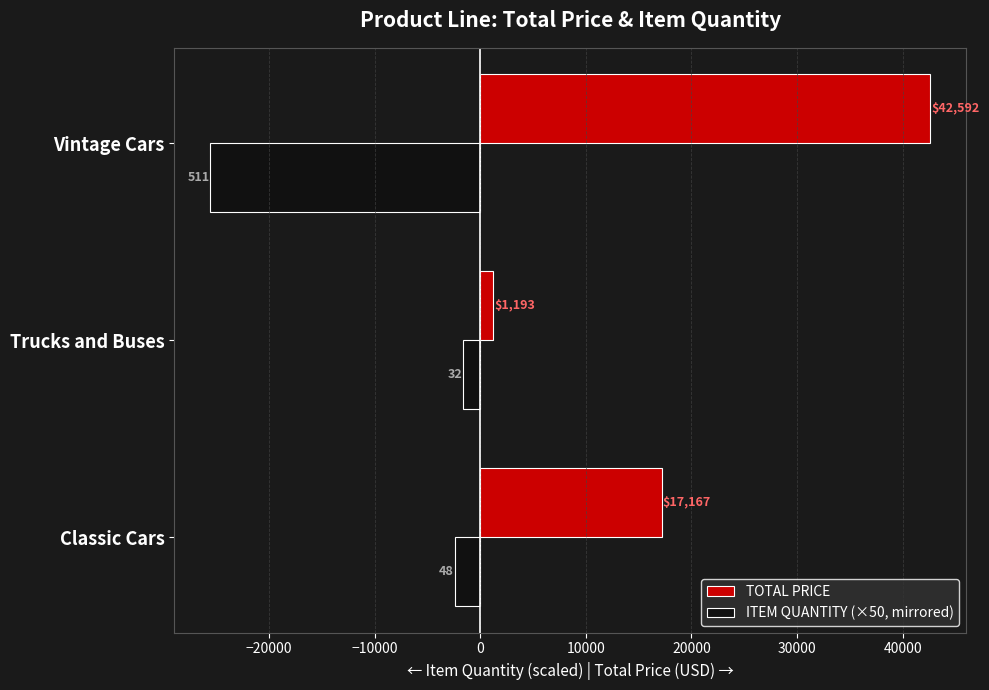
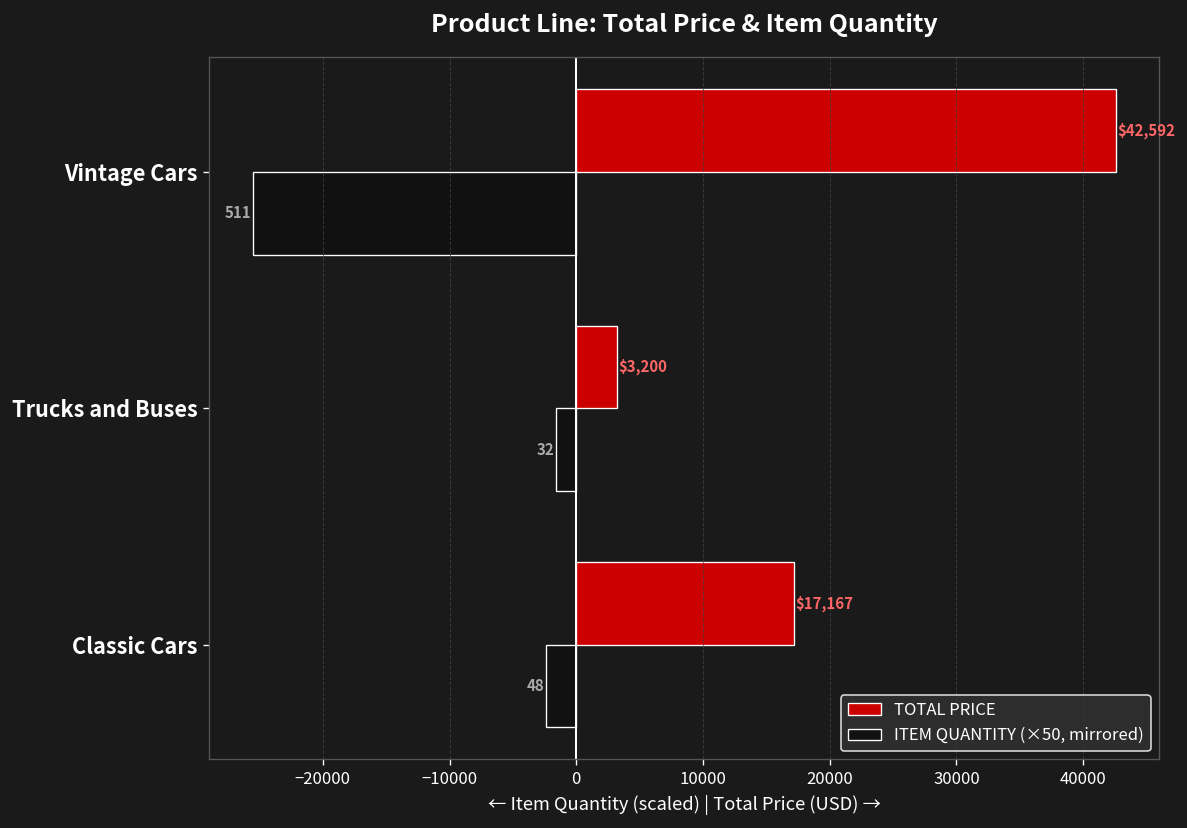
  {
    "TOTAL PRICE": {
      "Vintage Cars": "$42,592",
-     "Trucks and Buses": "$1,193",
+     "Trucks and Buses": "$3,200",
      "Classic Cars": "$17,167"
    }
  }
